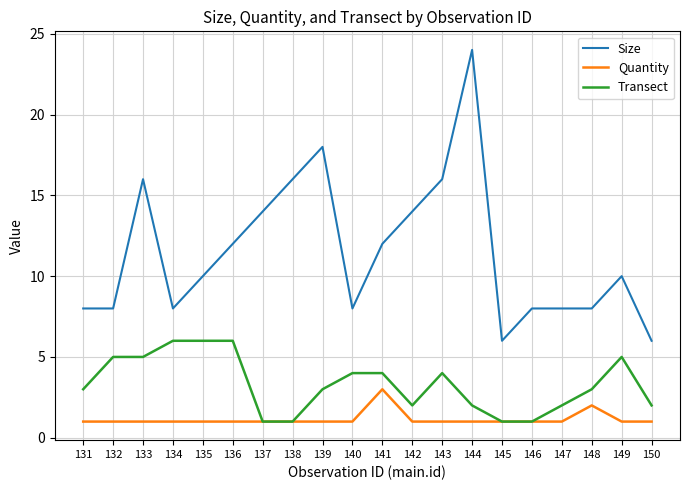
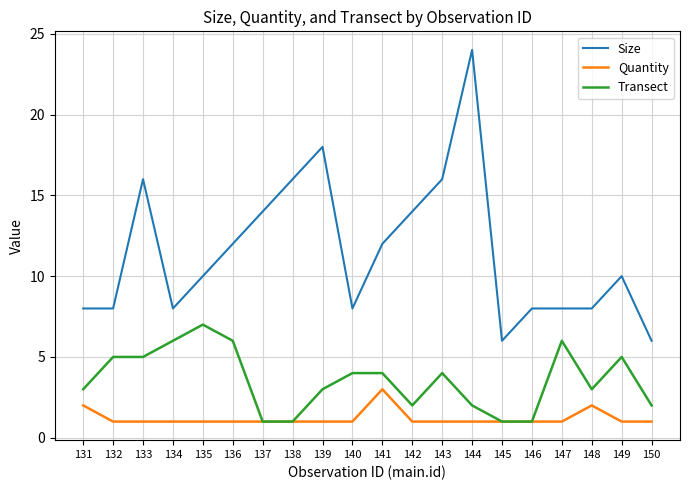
  {
    "Size": {
      "131": 8,
      "132": 8,
      "133": 16,
      "134": 8,
      "135": 10,
      "136": 12,
      "137": 14,
      "138": 16,
      "139": 18,
      "140": 8,
      "141": 12,
      "142": 14,
      "143": 16,
      "144": 24,
      "145": 6,
      "146": 8,
      "147": 8,
      "148": 8,
      "149": 10,
      "150": 6
    },
    "Quantity": {
-     "131": 1,
+     "131": 2,
      "132": 1,
      "133": 1,
      "134": 1,
      "135": 1,
      "136": 1,
      "139": 1,
      "140": 1,
      "141": 3,
      "142": 1,
      "143": 1,
      "144": 1,
      "147": 1,
      "148": 2,
      "149": 1,
      "150": 1
    },
    "Transect": {
      "131": 3,
      "132": 5,
      "133": 5,
      "134": 6,
-     "135": 6,
+     "135": 7,
      "136": 6,
      "139": 3,
      "140": 4,
      "141": 4,
      "142": 2,
      "143": 4,
      "144": 2,
-     "147": 2,
+     "147": 6,
      "148": 3,
      "149": 5,
      "150": 2
    }
  }
